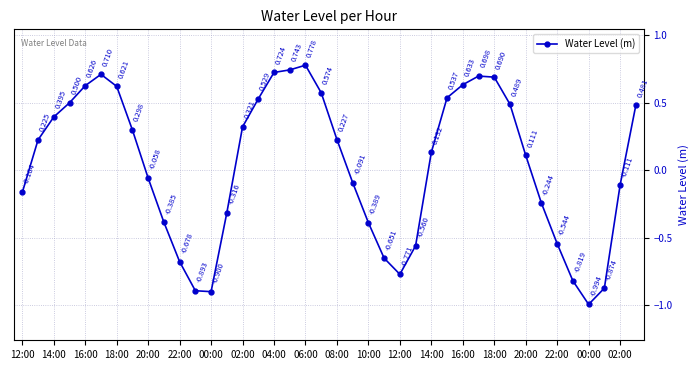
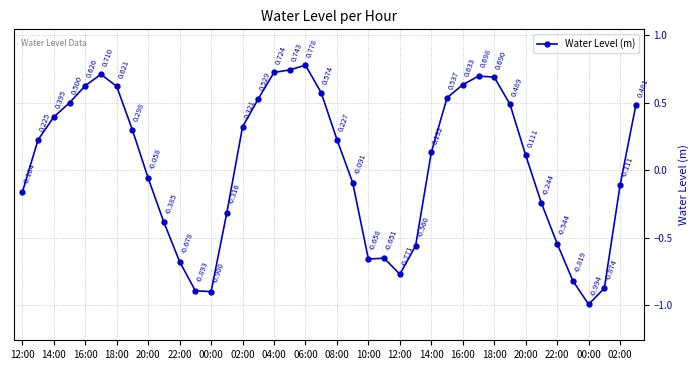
  {
    "04:00": 0.724,
    "06:00": 0.778,
    "08:00": 0.227,
-   "10:00": -0.389
+   "10:00": -0.658
  }
